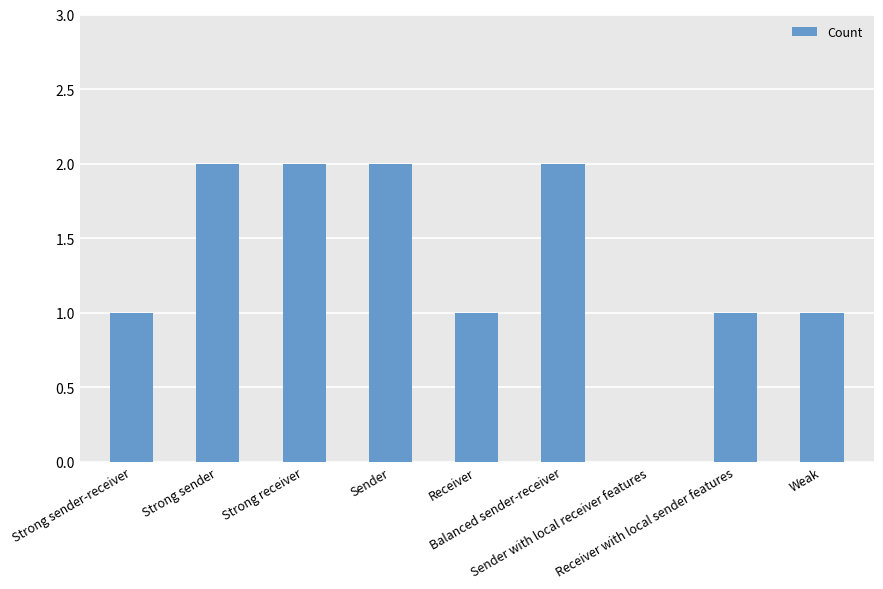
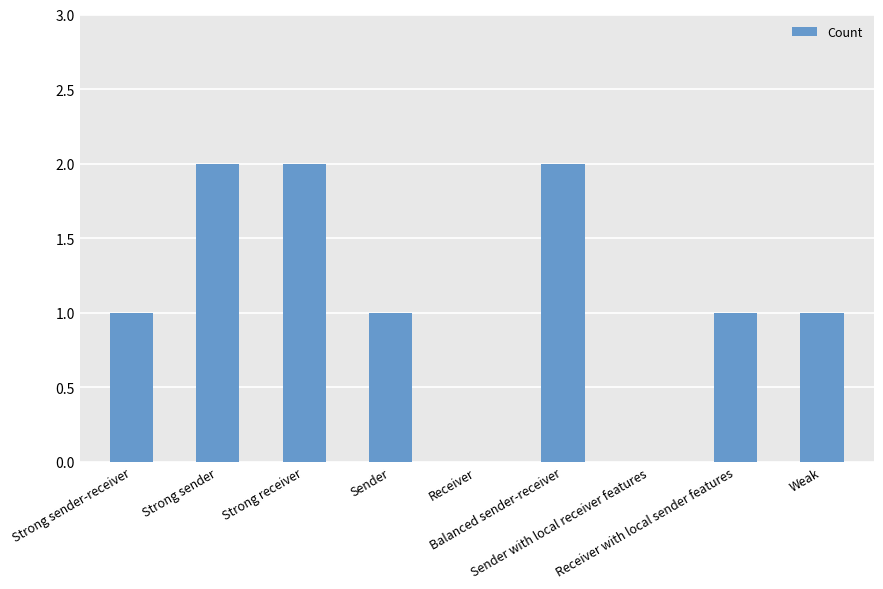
  {
    "Strong sender-receiver": 1,
    "Strong sender": 2,
    "Strong receiver": 2,
-   "Sender": 2,
-   "Receiver": 1,
+   "Sender": 1,
+   "Receiver": 0,
    "Balanced sender-receiver": 2,
    "Sender with local receiver features": 0,
    "Receiver with local sender features": 1,
    "Weak": 1
  }
